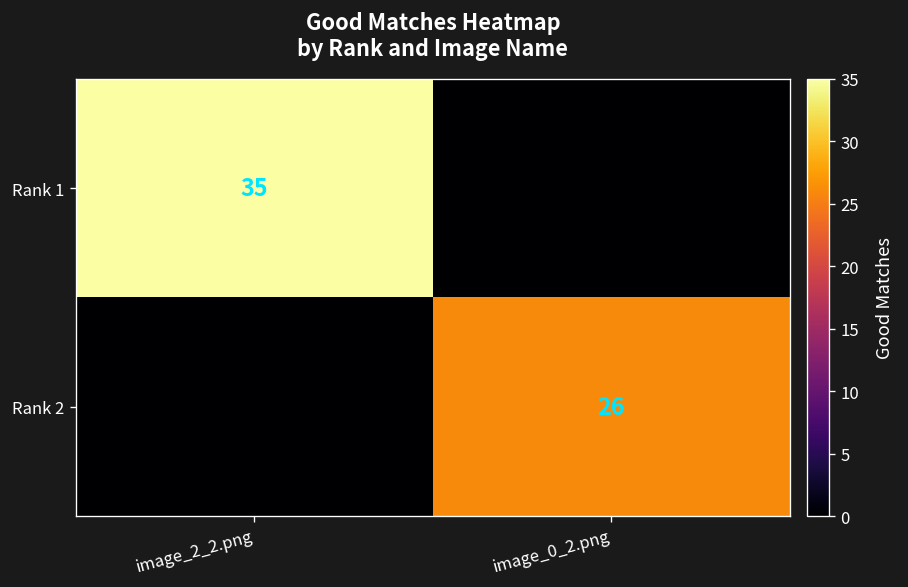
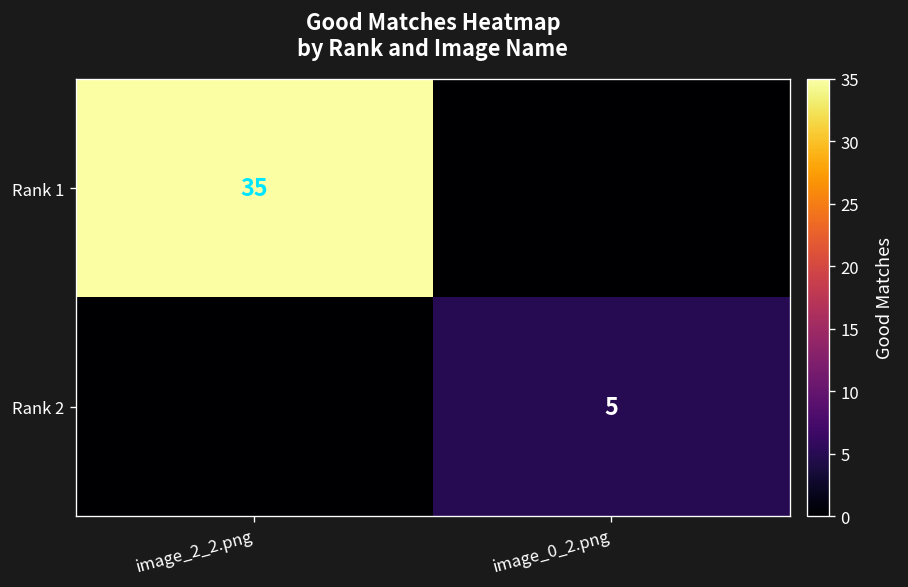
  {
    "Rank 1": {
      "image_2_2.png": 35
    },
    "Rank 2": {
-     "image_0_2.png": 26
+     "image_0_2.png": 5
    }
  }
